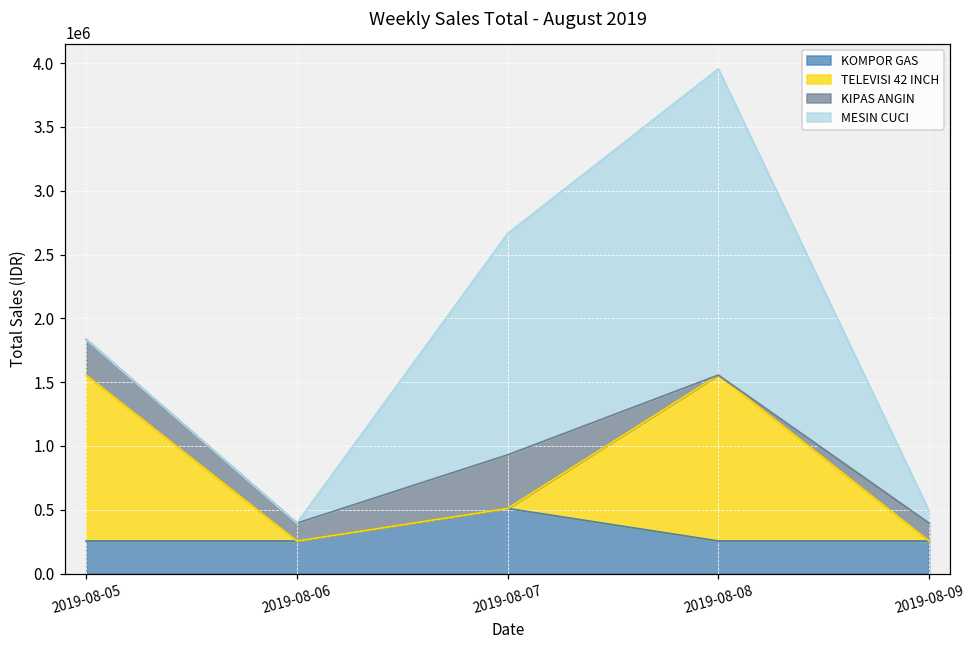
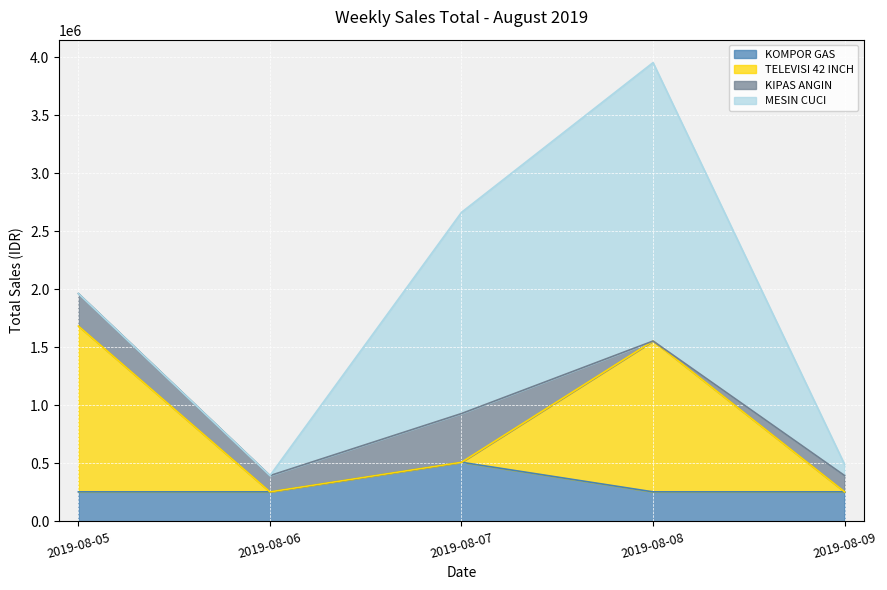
  {
    "TELEVISI 42 INCH": {
-     "2019-08-05": 1300000
+     "2019-08-05": 1430000
    },
    "MESIN CUCI": {
      "2019-08-07": 1730000,
      "2019-08-08": 2400000,
      "2019-08-09": 100000
    }
  }
